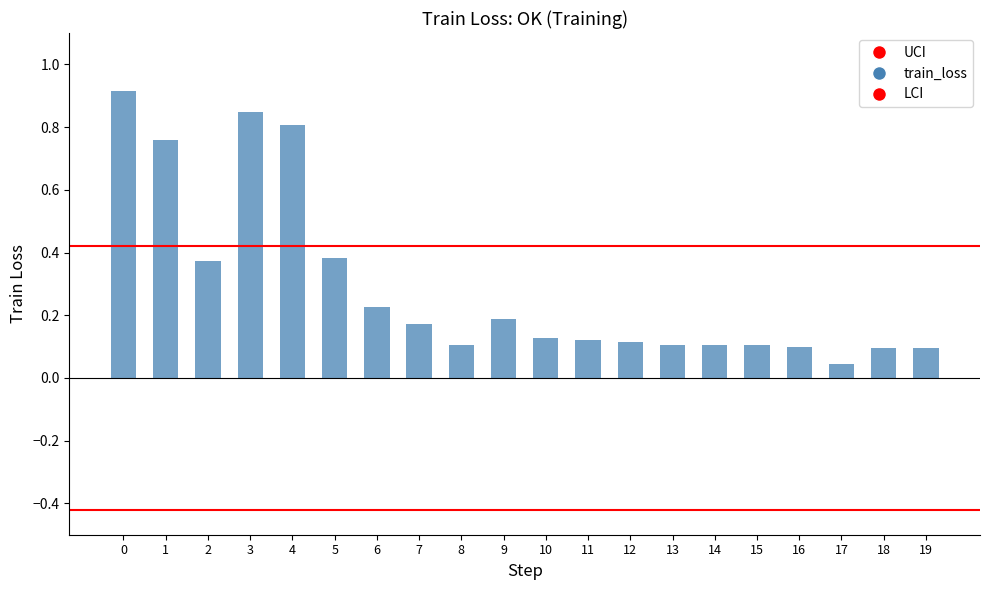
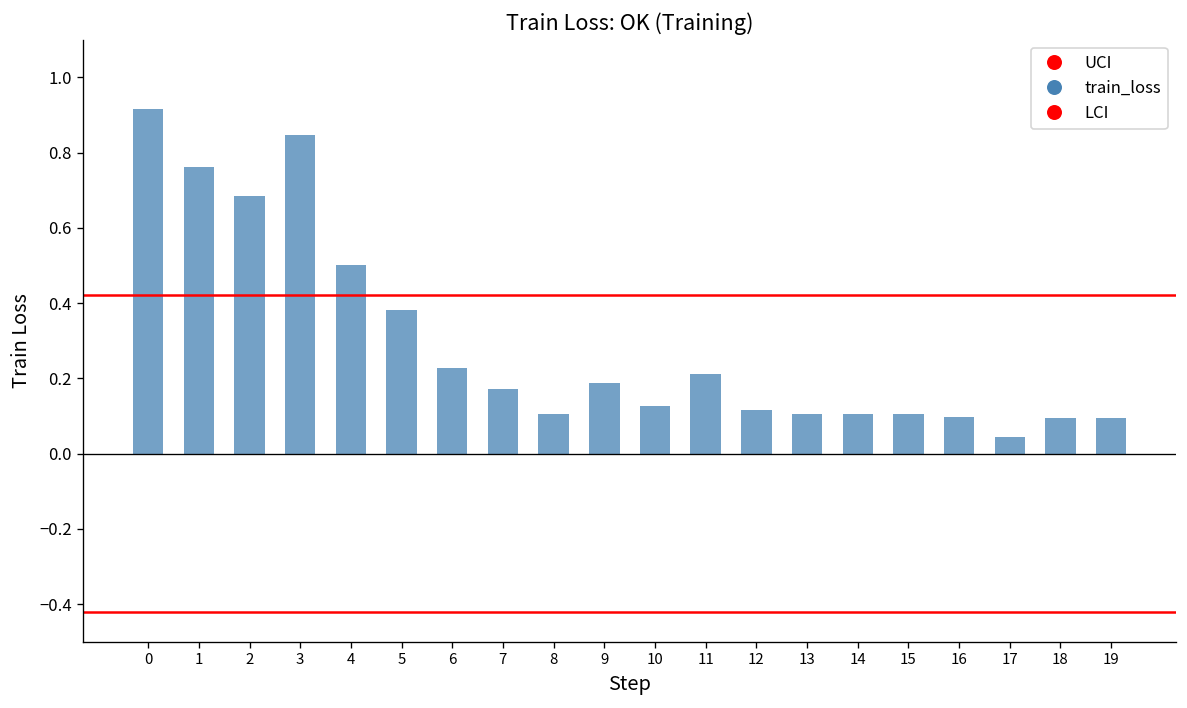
  {
    "0": 0.92,
    "1": 0.76,
-   "2": 0.37,
+   "2": 0.69,
    "3": 0.85,
-   "4": 0.81,
+   "4": 0.50,
    "5": 0.38,
    "6": 0.23,
    "7": 0.17,
    "8": 0.11,
    "9": 0.19,
    "10": 0.13,
-   "11": 0.12,
+   "11": 0.21,
    "12": 0.12,
    "13": 0.11,
    "14": 0.10,
    "15": 0.11,
    "16": 0.10,
    "17": 0.04,
    "18": 0.09,
    "19": 0.09
  }
